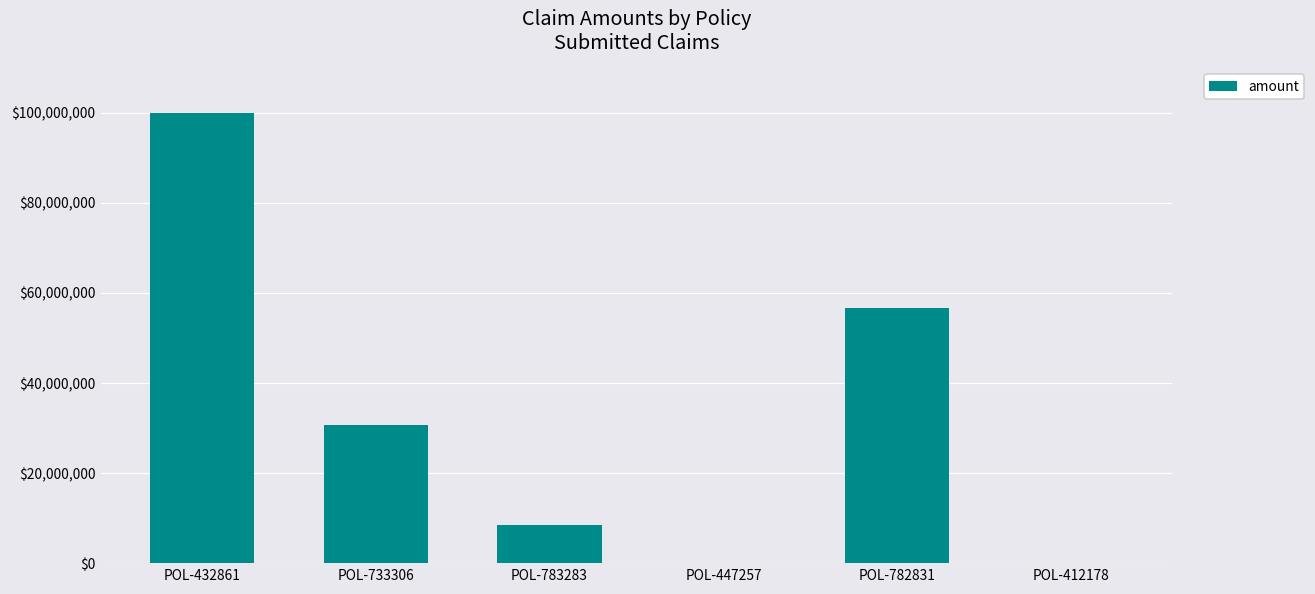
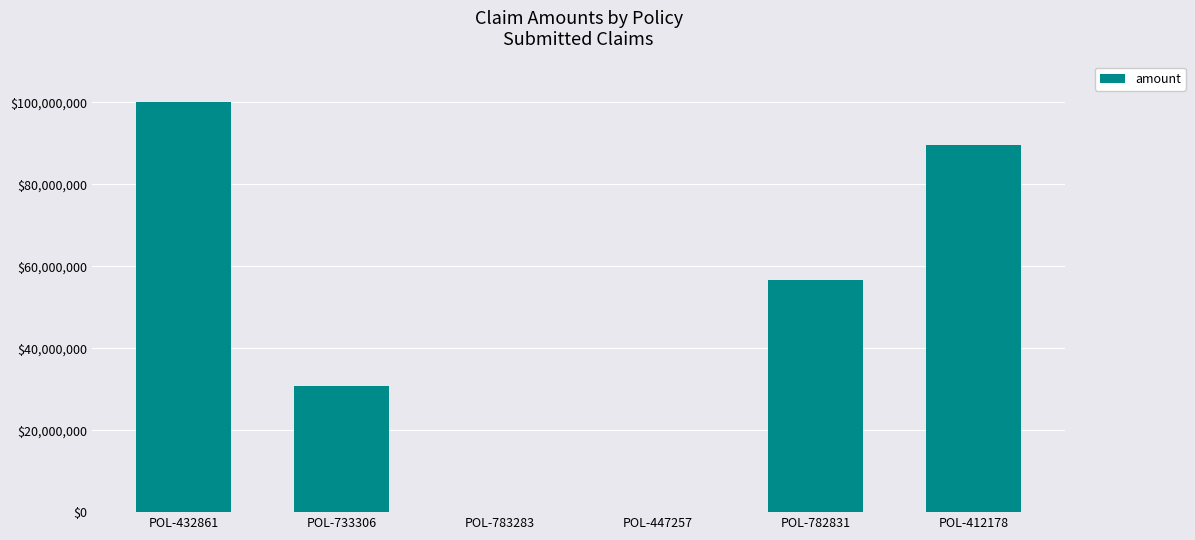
  {
    "POL-432861": "$100,000,000",
    "POL-733306": "$31,000,000",
-   "POL-783283": "$9,000,000",
+   "POL-783283": "$0",
    "POL-782831": "$57,000,000",
-   "POL-412178": "$0"
+   "POL-412178": "$90,000,000"
  }
